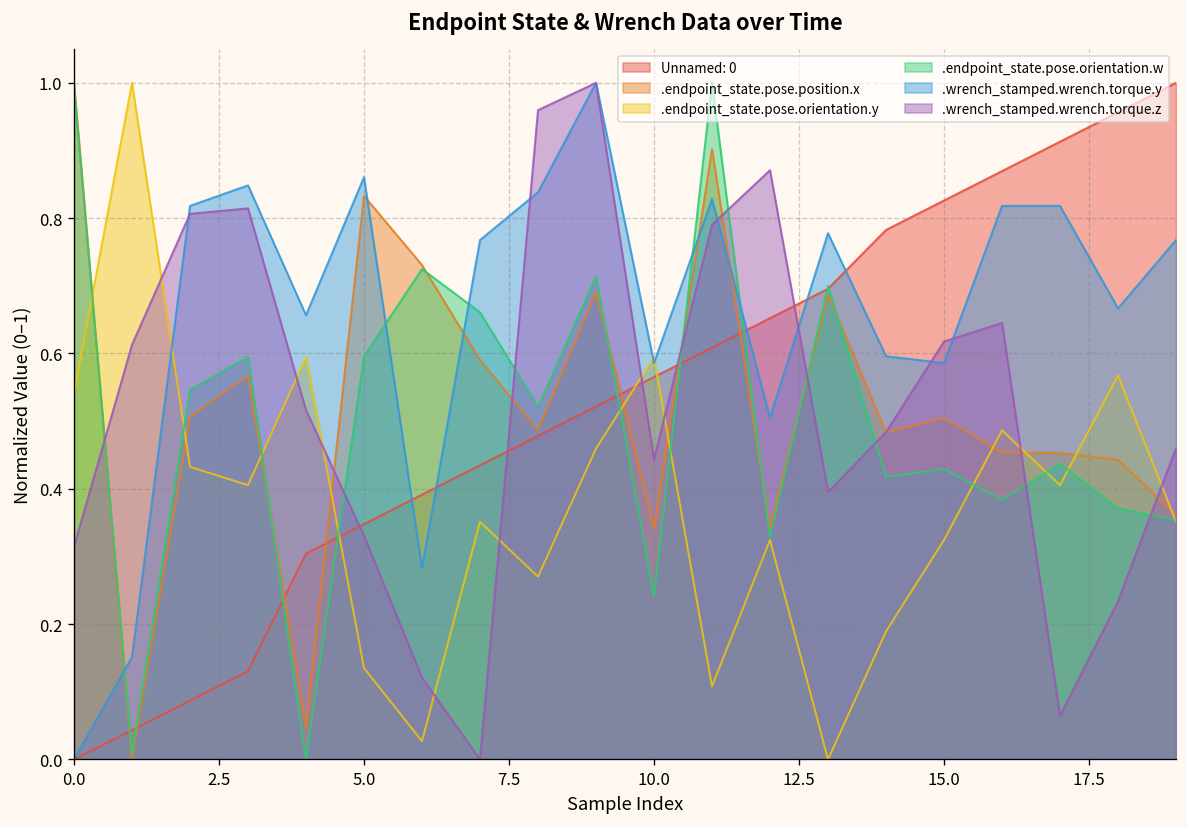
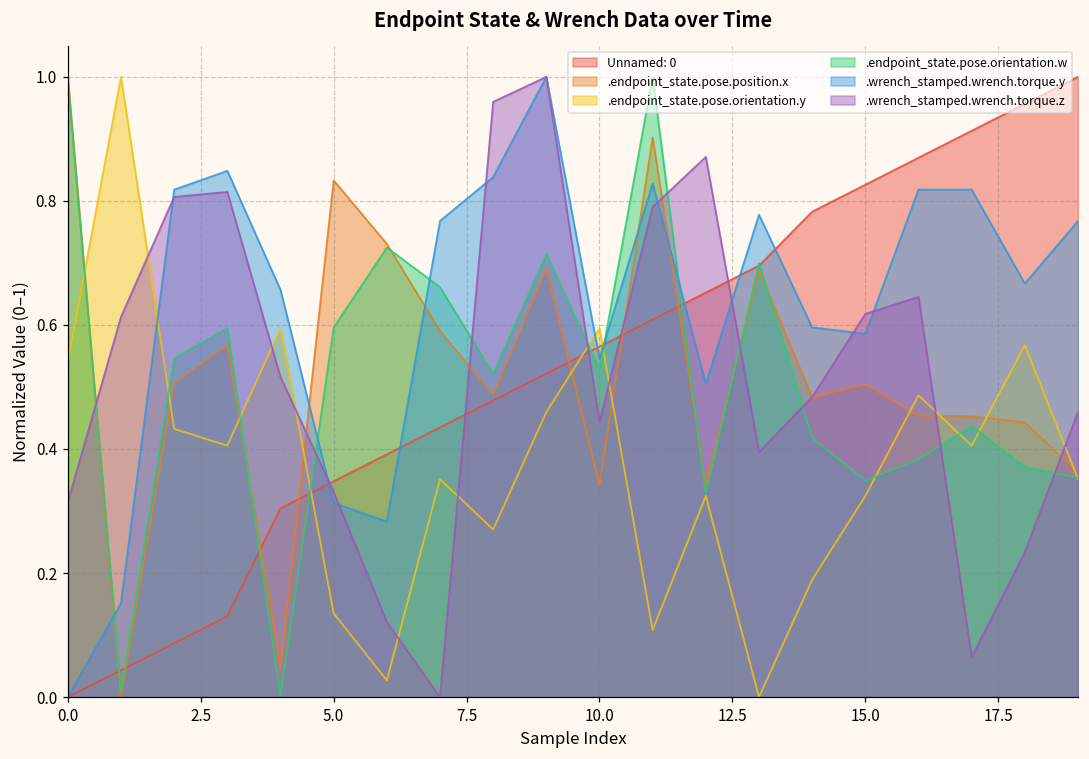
  {
    ".endpoint_state.pose.orientation.w": {
      "0.0": 1.00,
      "5.0": 0.60,
-     "10.0": 0.24,
-     "15.0": 0.43
+     "10.0": 0.53,
+     "15.0": 0.35
    },
    ".wrench_stamped.wrench.torque.y": {
-     "5.0": 0.86,
-     "10.0": 0.59,
+     "5.0": 0.31,
+     "10.0": 0.55,
      "15.0": 0.59
    },
    ".wrench_stamped.wrench.torque.z": {
      "0.0": 0.31,
      "5.0": 0.33,
      "10.0": 0.44,
      "15.0": 0.62
    }
  }
